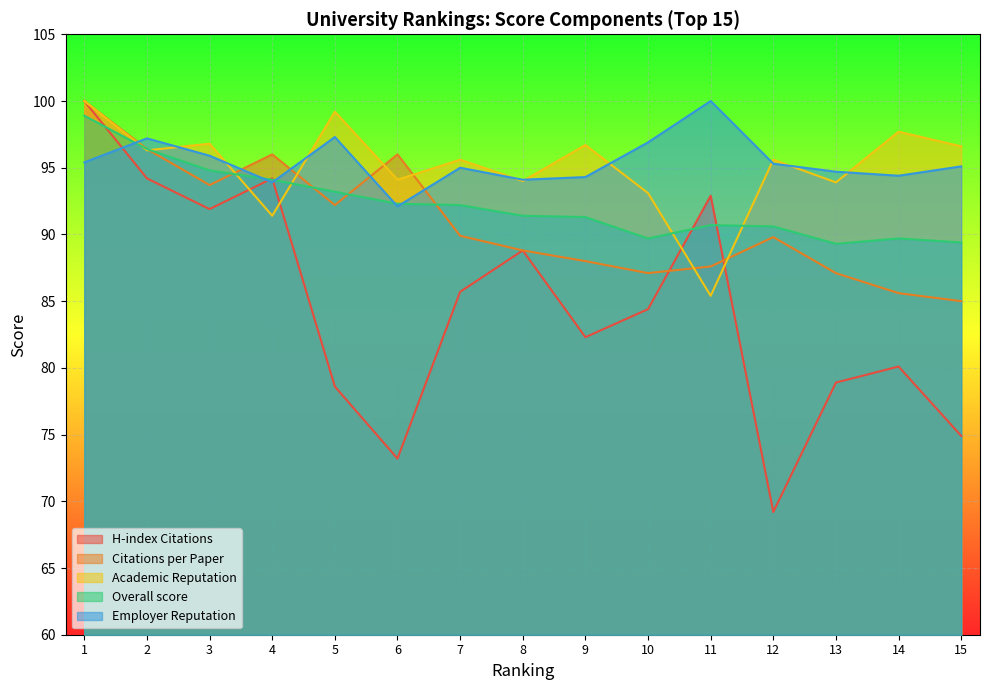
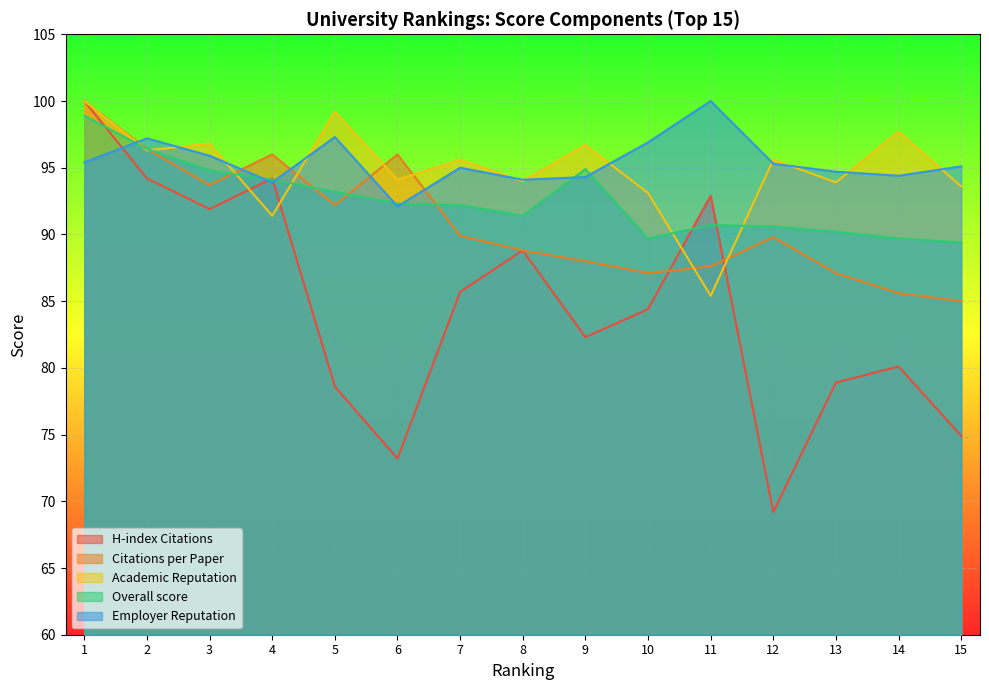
  {
    "Academic Reputation": {
      "3": 96.8,
      "4": 91.4,
      "5": 99.2,
      "6": 94.1,
      "7": 95.6,
      "9": 96.7,
      "10": 93.1,
      "11": 85.4,
      "12": 95.6,
      "13": 93.9,
      "14": 97.7,
-     "15": 96.6
+     "15": 93.6
    },
    "Overall score": {
      "1": 98.9,
      "3": 94.8,
      "5": 93.2,
      "6": 92.3,
      "7": 92.2,
      "8": 91.4,
-     "9": 91.3,
+     "9": 94.9,
      "10": 89.7,
      "11": 90.7,
      "12": 90.6,
-     "13": 89.3,
+     "13": 90.2,
      "14": 89.7,
      "15": 89.4
    },
    "Employer Reputation": {
      "1": 95.4,
      "2": 97.2,
      "3": 95.9,
      "4": 93.9,
      "5": 97.3,
      "6": 92.1,
      "7": 95.0,
      "9": 94.3,
      "10": 96.9,
      "11": 100.0,
      "12": 95.3,
      "13": 94.7,
      "14": 94.4,
      "15": 95.1
    }
  }
